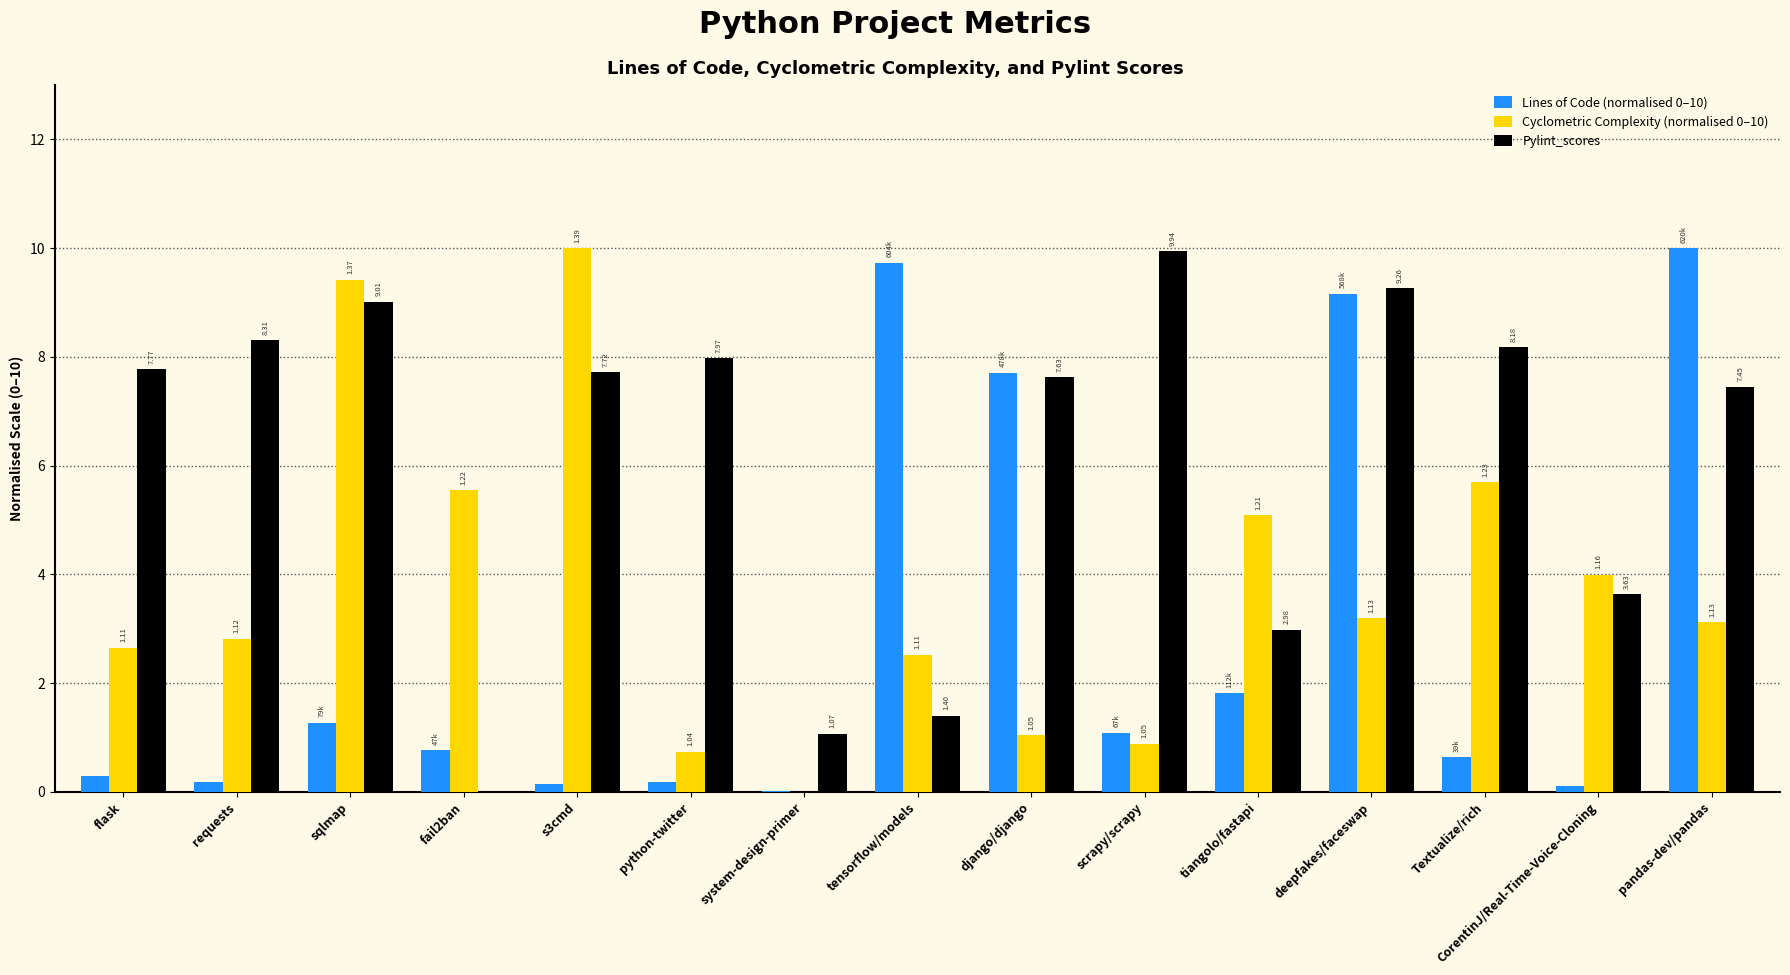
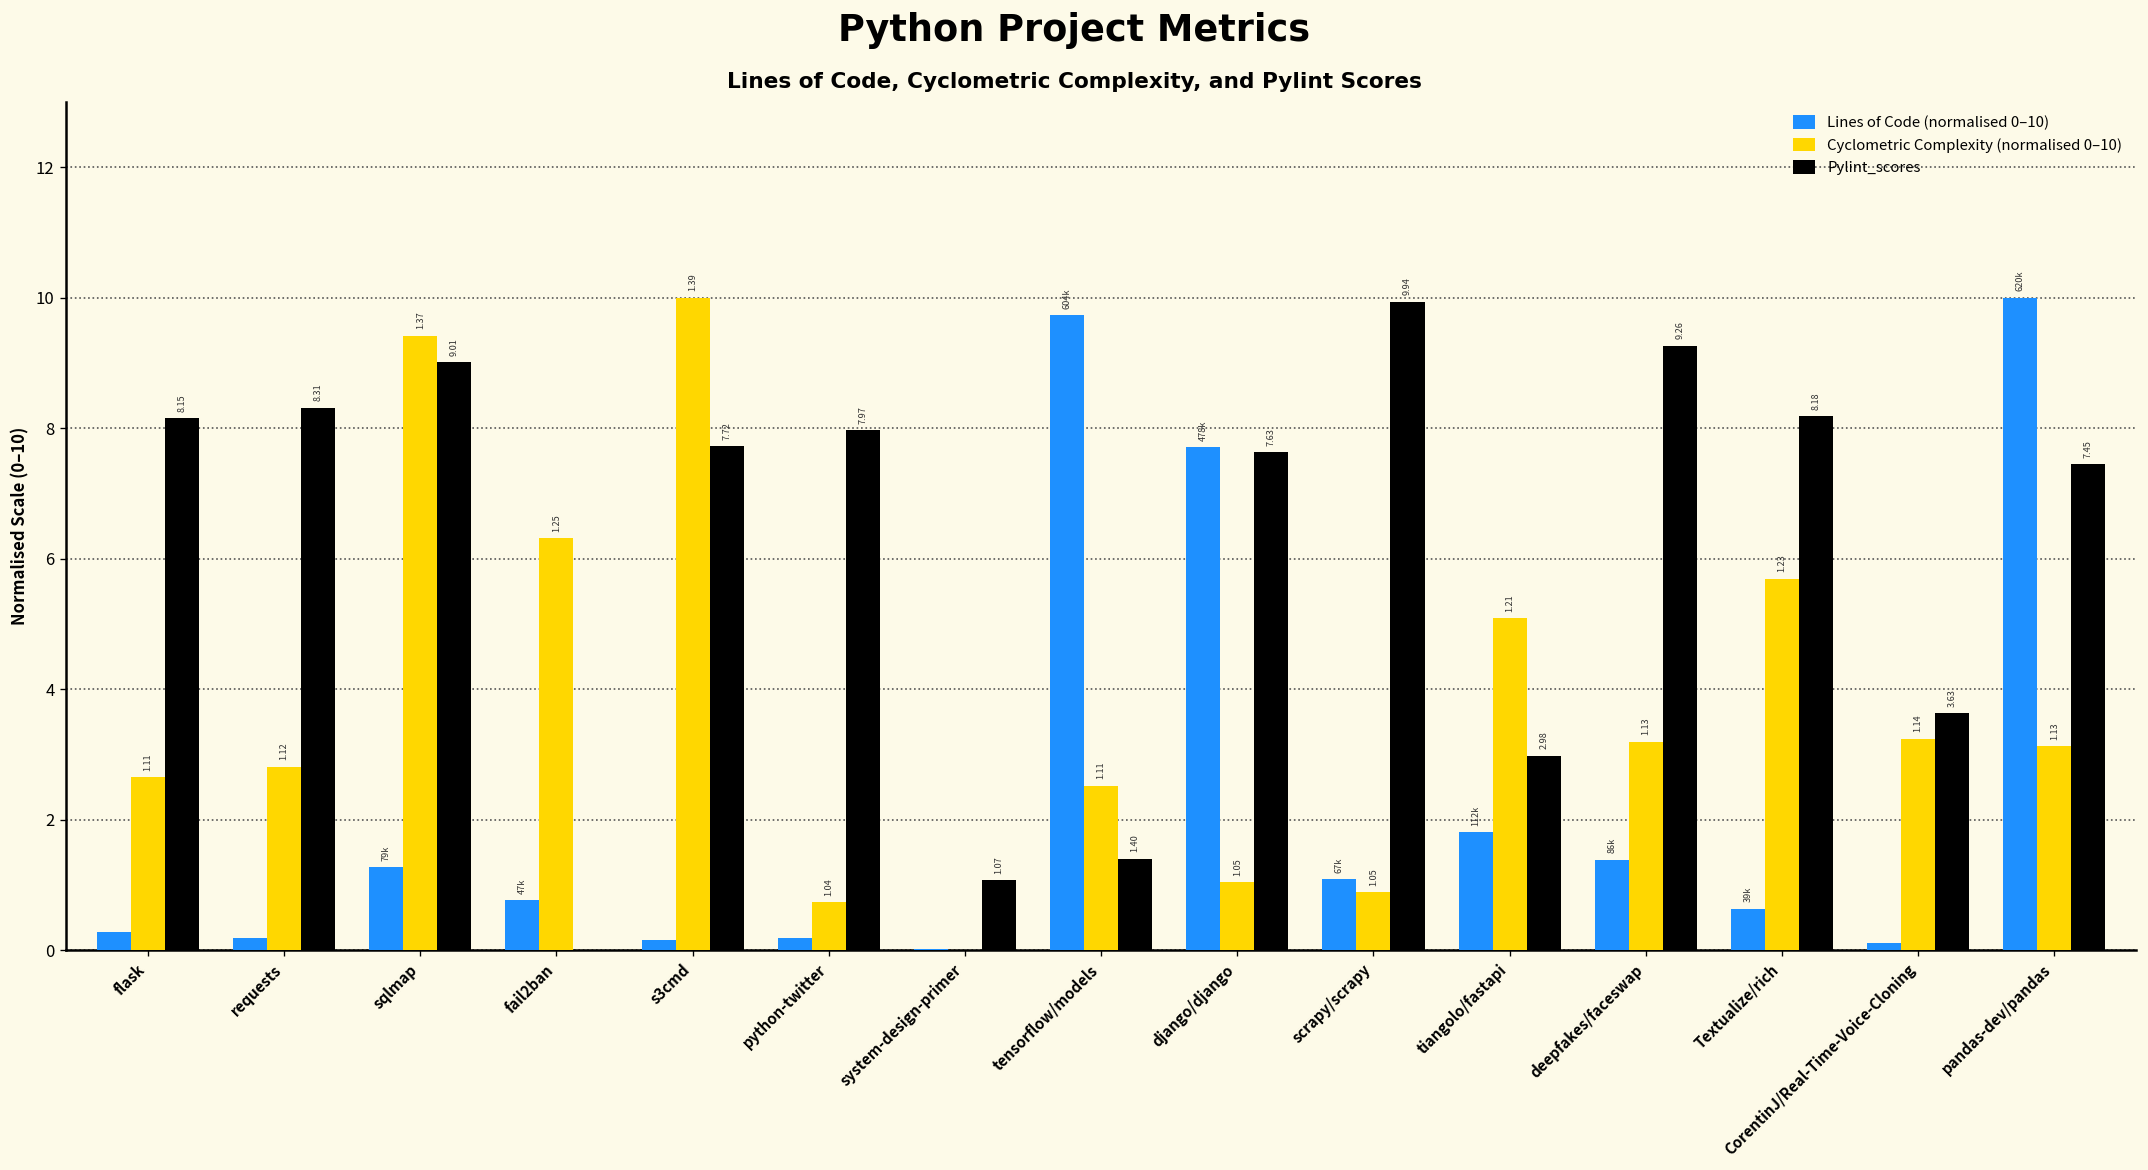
  {
    "Lines of Code (normalised 0–10)": {
-     "deepfakes/faceswap": "568k"
+     "deepfakes/faceswap": "86k"
    },
    "Cyclometric Complexity (normalised 0–10)": {
-     "fail2ban": "1.22",
-     "CorentinJ/Real-Time-Voice-Cloning": "1.16"
+     "fail2ban": "1.25",
+     "CorentinJ/Real-Time-Voice-Cloning": "1.14"
    },
    "Pylint_scores": {
-     "flask": "7.77",
+     "flask": "8.15",
      "requests": "8.31",
      "sqlmap": "9.01",
      "s3cmd": "7.72",
      "python-twitter": "7.97",
      "system-design-primer": "1.07",
      "tensorflow/models": "1.40",
      "django/django": "7.63",
      "scrapy/scrapy": "9.94",
      "tiangolo/fastapi": "2.98",
      "deepfakes/faceswap": "9.26",
      "Textualize/rich": "8.18",
      "CorentinJ/Real-Time-Voice-Cloning": "3.63",
      "pandas-dev/pandas": "7.45"
    }
  }
